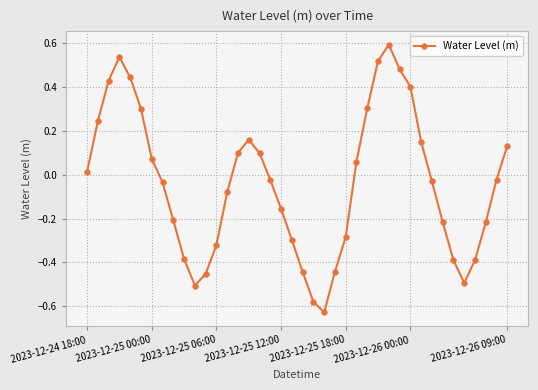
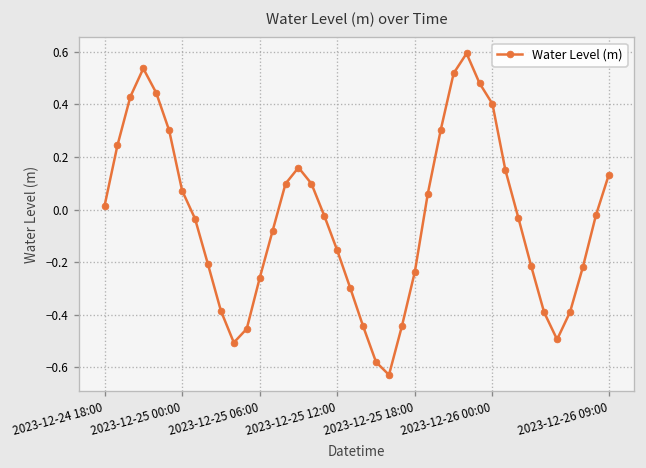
  {
    "2023-12-24 18:00": 0.01,
    "2023-12-25 00:00": 0.07,
-   "2023-12-25 06:00": -0.32,
+   "2023-12-25 06:00": -0.26,
    "2023-12-25 12:00": -0.16,
-   "2023-12-25 18:00": -0.28,
+   "2023-12-25 18:00": -0.24,
    "2023-12-26 00:00": 0.40,
    "2023-12-26 09:00": 0.13
  }
